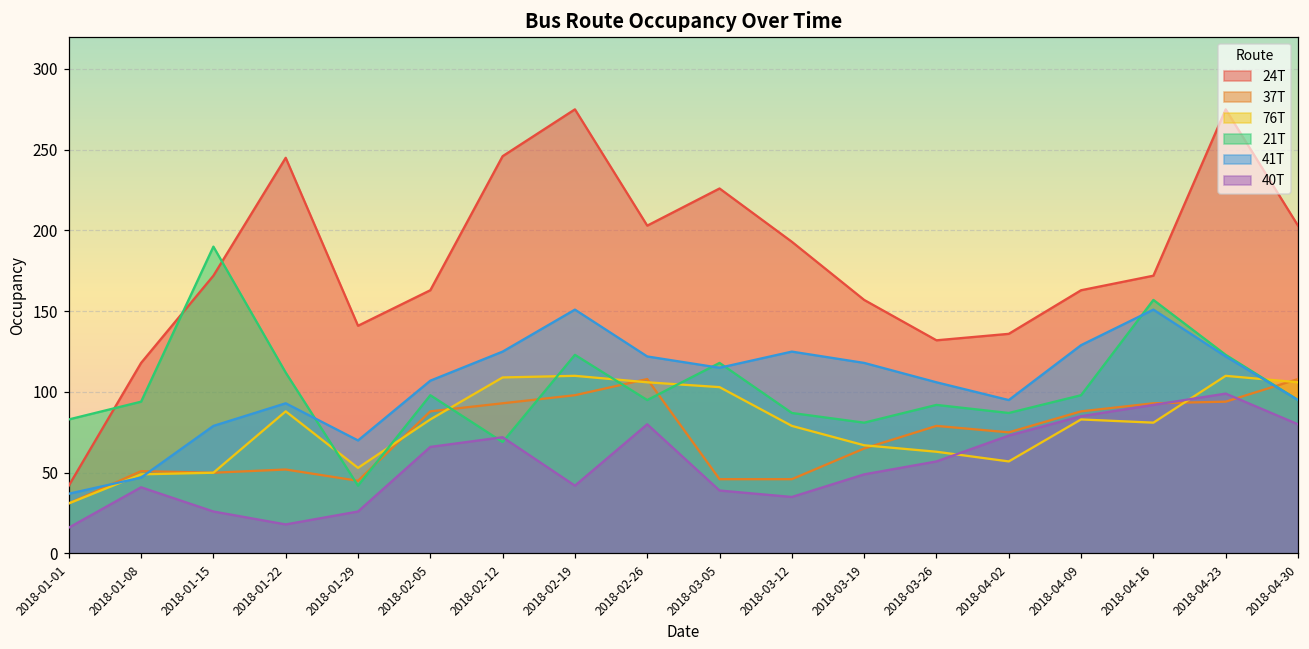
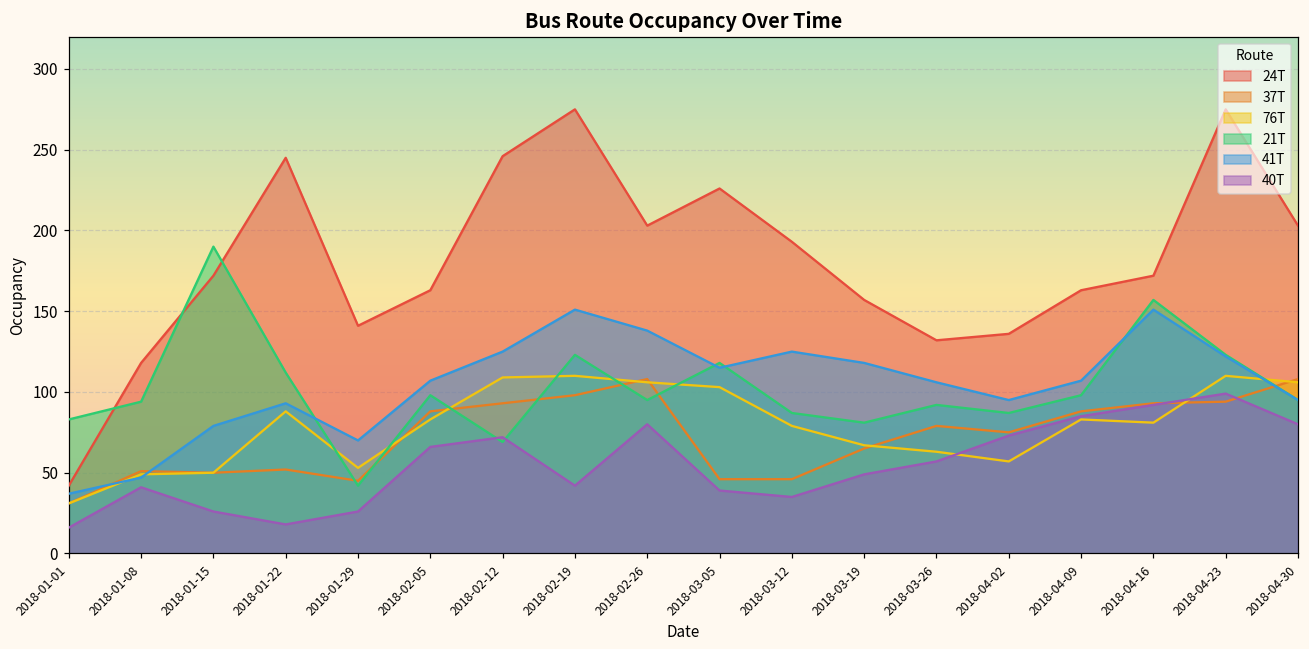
  {
    "21T": {
      "2018-01-01": 83,
      "2018-01-08": 94,
      "2018-01-15": 190,
      "2018-01-22": 112,
      "2018-01-29": 42,
      "2018-02-05": 98,
      "2018-02-12": 69,
      "2018-02-19": 123,
      "2018-02-26": 95,
      "2018-03-05": 118,
      "2018-03-12": 87,
      "2018-03-19": 81,
      "2018-03-26": 92,
      "2018-04-02": 87,
      "2018-04-09": 98,
      "2018-04-16": 157
    },
    "41T": {
      "2018-01-01": 37,
      "2018-01-08": 47,
      "2018-01-15": 79,
      "2018-01-22": 93,
      "2018-01-29": 70,
      "2018-02-05": 107,
      "2018-02-12": 125,
      "2018-02-19": 151,
-     "2018-02-26": 122,
+     "2018-02-26": 138,
      "2018-03-05": 115,
      "2018-03-12": 125,
      "2018-03-19": 118,
      "2018-03-26": 106,
      "2018-04-02": 95,
-     "2018-04-09": 129,
+     "2018-04-09": 107,
      "2018-04-16": 151
    },
    "40T": {
      "2018-01-01": 16,
      "2018-01-08": 41,
      "2018-01-15": 26,
      "2018-01-22": 18,
      "2018-01-29": 26,
      "2018-02-05": 66,
      "2018-02-12": 72,
      "2018-02-19": 42,
      "2018-02-26": 80,
      "2018-03-05": 39,
      "2018-03-12": 35,
      "2018-03-19": 49,
      "2018-03-26": 57,
      "2018-04-02": 73,
      "2018-04-09": 85,
      "2018-04-23": 99,
      "2018-04-30": 80
    }
  }
